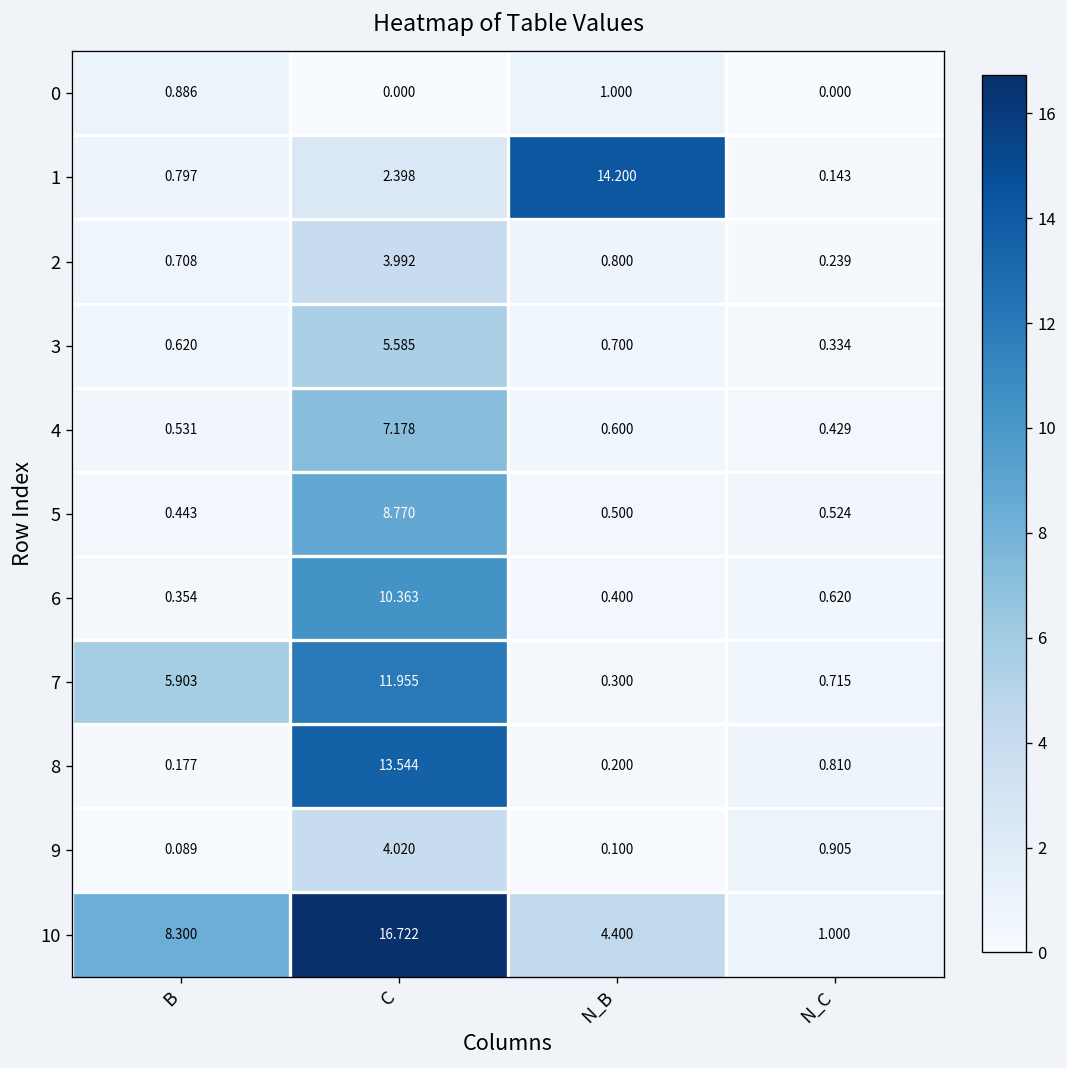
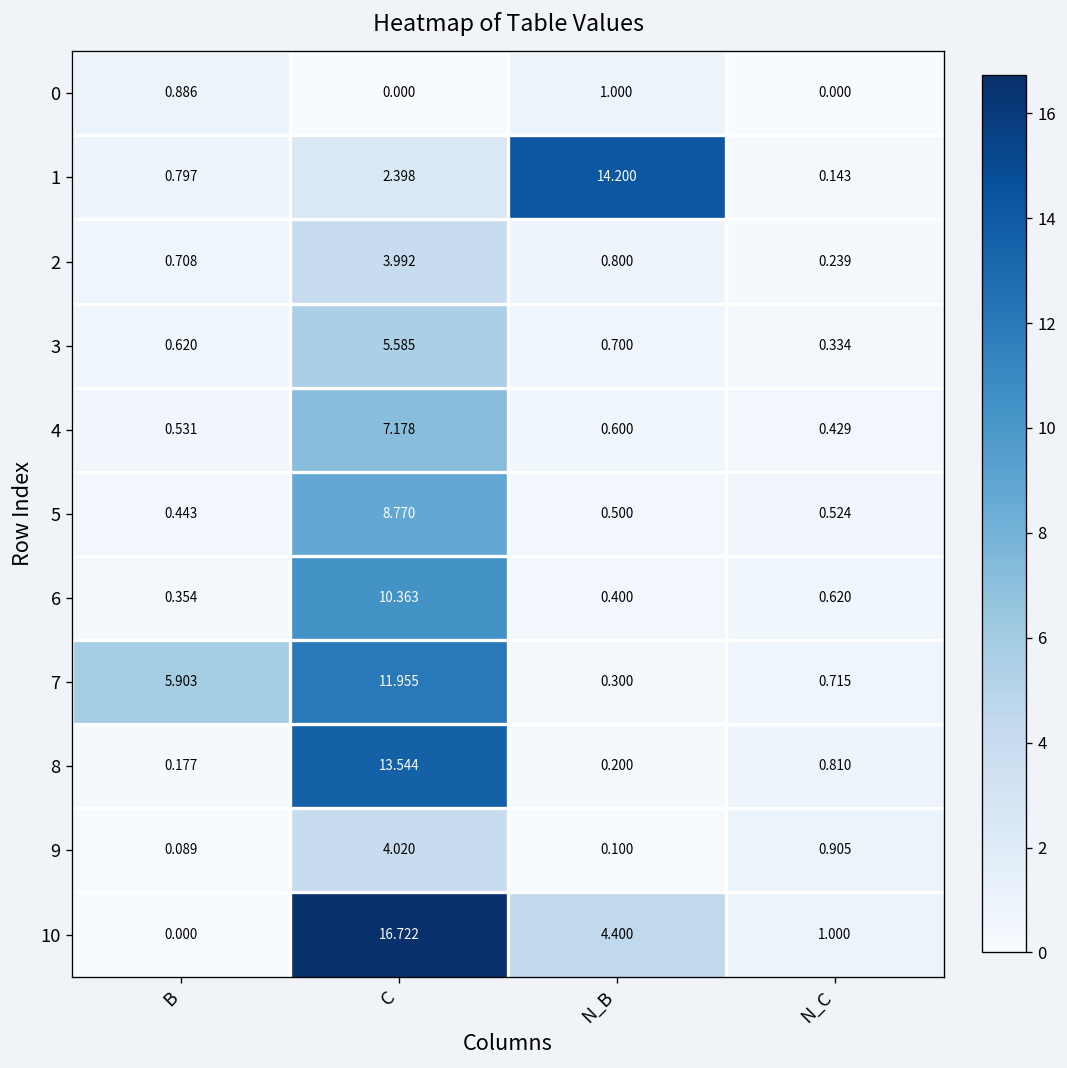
  {
    "0": {
      "B": 0.886,
      "C": 0.000,
      "N_B": 1.000,
      "N_C": 0.000
    },
    "1": {
      "B": 0.797,
      "C": 2.398,
      "N_B": 14.200,
      "N_C": 0.143
    },
    "2": {
      "B": 0.708,
      "C": 3.992,
      "N_B": 0.800,
      "N_C": 0.239
    },
    "3": {
      "B": 0.620,
      "C": 5.585,
      "N_B": 0.700,
      "N_C": 0.334
    },
    "4": {
      "B": 0.531,
      "C": 7.178,
      "N_B": 0.600,
      "N_C": 0.429
    },
    "5": {
      "B": 0.443,
      "C": 8.770,
      "N_B": 0.500,
      "N_C": 0.524
    },
    "6": {
      "B": 0.354,
      "C": 10.363,
      "N_B": 0.400,
      "N_C": 0.620
    },
    "7": {
      "B": 5.903,
      "C": 11.955,
      "N_B": 0.300,
      "N_C": 0.715
    },
    "8": {
      "B": 0.177,
      "C": 13.544,
      "N_B": 0.200,
      "N_C": 0.810
    },
    "9": {
      "B": 0.089,
      "C": 4.020,
      "N_B": 0.100,
      "N_C": 0.905
    },
    "10": {
-     "B": 8.300,
+     "B": 0.000,
      "C": 16.722,
      "N_B": 4.400,
      "N_C": 1.000
    }
  }
